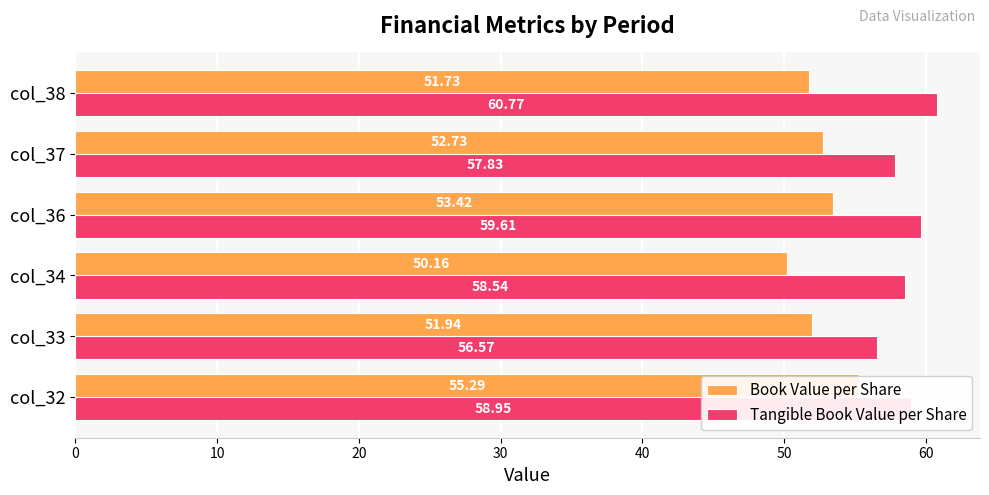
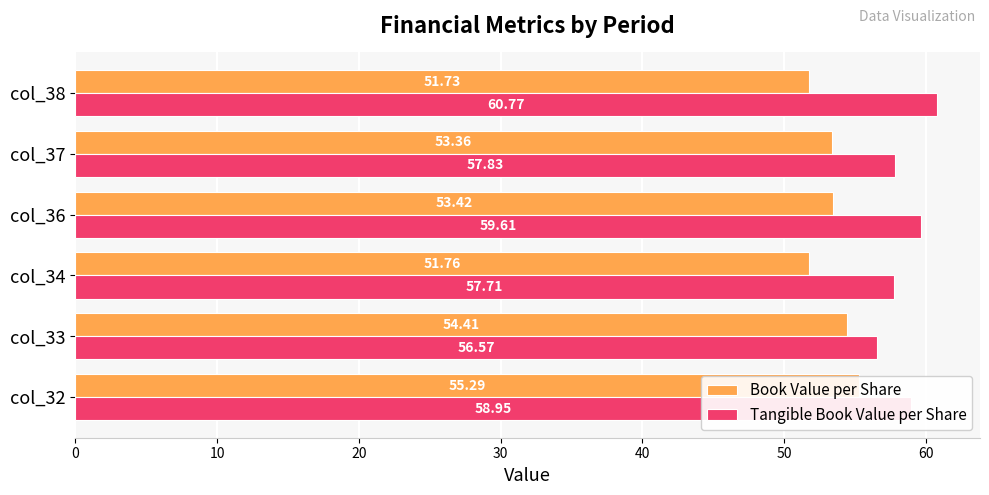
  {
    "Book Value per Share": {
      "col_38": 51.73,
-     "col_37": 52.73,
+     "col_37": 53.36,
      "col_36": 53.42,
-     "col_34": 50.16,
-     "col_33": 51.94
+     "col_34": 51.76,
+     "col_33": 54.41
    },
    "Tangible Book Value per Share": {
      "col_38": 60.77,
      "col_37": 57.83,
      "col_36": 59.61,
-     "col_34": 58.54,
+     "col_34": 57.71,
      "col_33": 56.57
    }
  }
